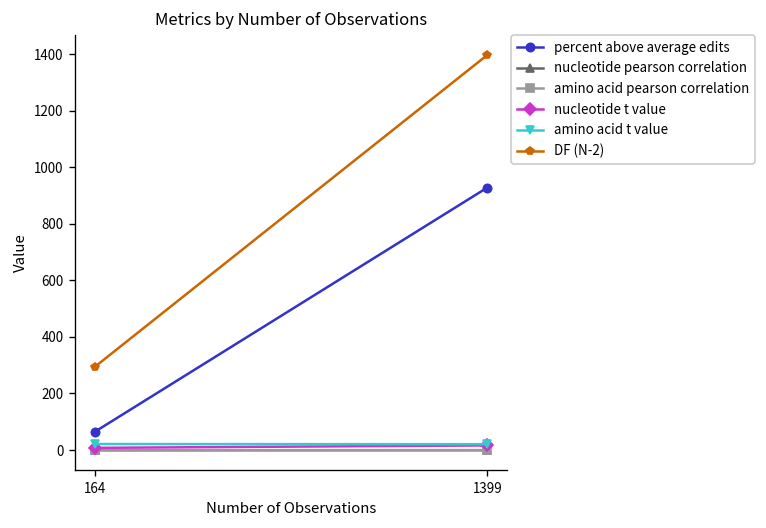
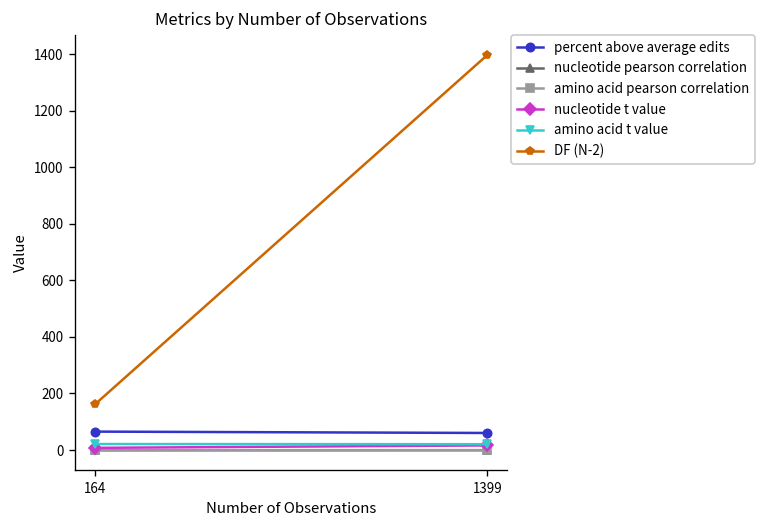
  {
    "percent above average edits": {
      "164": 70,
-     "1399": 930
+     "1399": 60
    },
    "amino acid pearson correlation": {
      "1399": 0
    },
    "amino acid t value": {
      "164": 20
    },
    "DF (N-2)": {
-     "164": 300,
+     "164": 160,
      "1399": 1400
    }
  }
